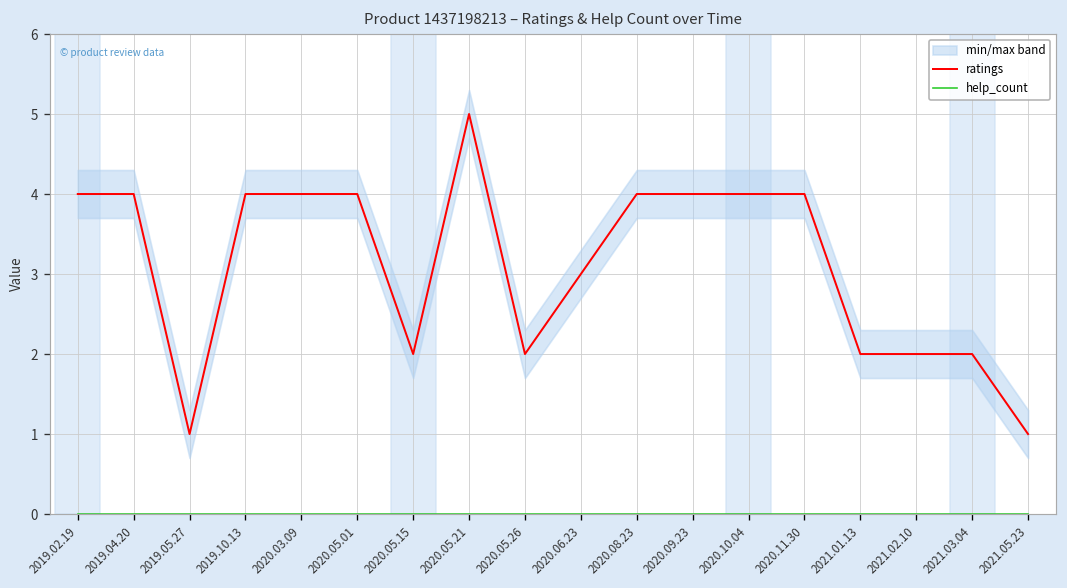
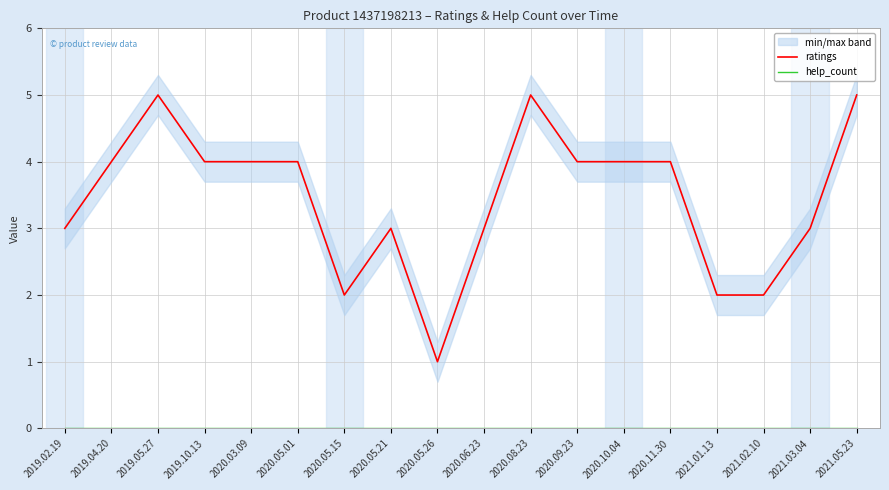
  {
    "ratings": {
-     "2019.02.19": 4,
+     "2019.02.19": 3,
      "2019.04.20": 4,
-     "2019.05.27": 1,
+     "2019.05.27": 5,
      "2019.10.13": 4,
      "2020.03.09": 4,
      "2020.05.01": 4,
      "2020.05.15": 2,
-     "2020.05.21": 5,
-     "2020.05.26": 2,
+     "2020.05.21": 3,
+     "2020.05.26": 1,
      "2020.06.23": 3,
-     "2020.08.23": 4,
+     "2020.08.23": 5,
      "2020.09.23": 4,
      "2020.10.04": 4,
      "2020.11.30": 4,
      "2021.01.13": 2,
      "2021.02.10": 2,
-     "2021.03.04": 2,
-     "2021.05.23": 1
+     "2021.03.04": 3,
+     "2021.05.23": 5
    },
    "help_count": {
      "2019.02.19": 0,
      "2019.04.20": 0,
      "2019.05.27": 0,
      "2019.10.13": 0,
      "2020.03.09": 0,
      "2020.05.01": 0,
      "2020.05.15": 0,
      "2020.05.21": 0,
      "2020.05.26": 0,
      "2020.06.23": 0,
      "2020.08.23": 0,
      "2020.09.23": 0,
      "2020.10.04": 0,
      "2020.11.30": 0,
      "2021.01.13": 0,
      "2021.02.10": 0,
      "2021.03.04": 0,
      "2021.05.23": 0
    }
  }
